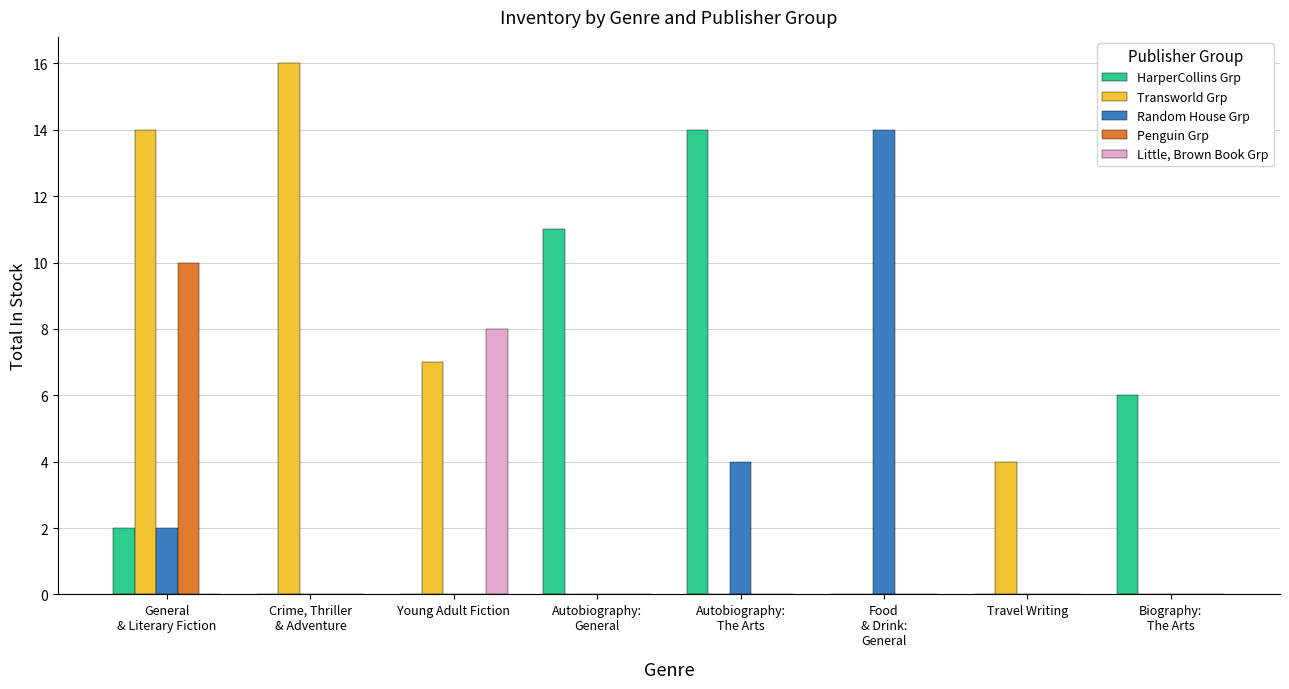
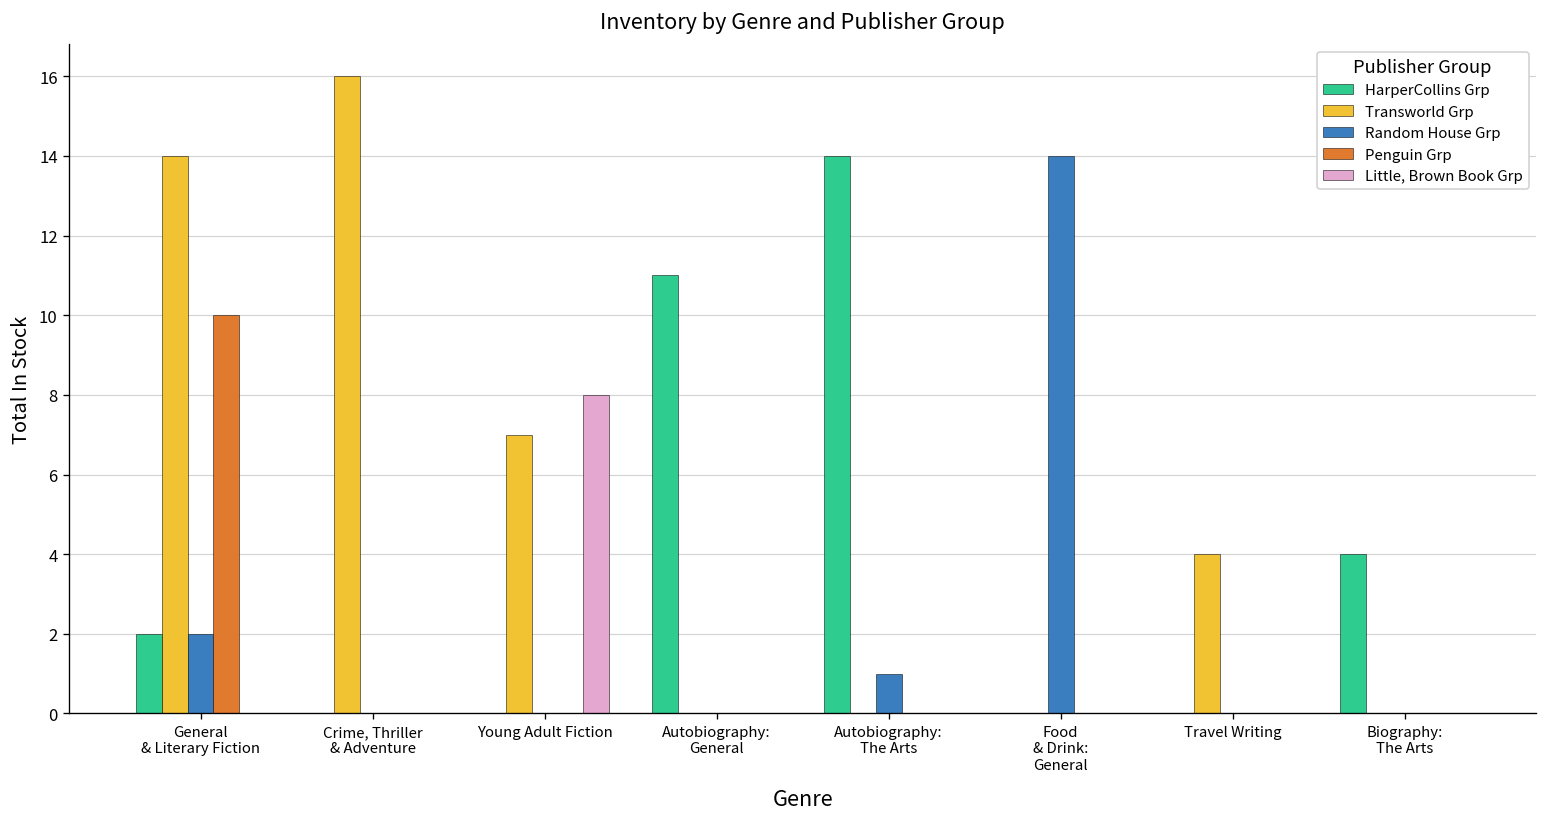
  {
    "HarperCollins Grp": {
      "General & Literary Fiction": 2,
      "Crime, Thriller & Adventure": 0,
      "Young Adult Fiction": 0,
      "Autobiography: General": 11,
      "Autobiography: The Arts": 14,
      "Food & Drink: General": 0,
      "Travel Writing": 0,
-     "Biography: The Arts": 6
+     "Biography: The Arts": 4
    },
    "Transworld Grp": {
      "General & Literary Fiction": 14,
      "Crime, Thriller & Adventure": 16,
      "Young Adult Fiction": 7,
      "Autobiography: General": 0,
      "Autobiography: The Arts": 0,
      "Food & Drink: General": 0,
      "Travel Writing": 4,
      "Biography: The Arts": 0
    },
    "Random House Grp": {
      "General & Literary Fiction": 2,
      "Crime, Thriller & Adventure": 0,
      "Young Adult Fiction": 0,
      "Autobiography: General": 0,
-     "Autobiography: The Arts": 4,
+     "Autobiography: The Arts": 1,
      "Food & Drink: General": 14,
      "Travel Writing": 0,
      "Biography: The Arts": 0
    },
    "Penguin Grp": {
      "General & Literary Fiction": 10,
      "Crime, Thriller & Adventure": 0,
      "Young Adult Fiction": 0,
      "Autobiography: General": 0,
      "Autobiography: The Arts": 0,
      "Food & Drink: General": 0,
      "Travel Writing": 0,
      "Biography: The Arts": 0
    },
    "Little, Brown Book Grp": {
      "General & Literary Fiction": 0,
      "Crime, Thriller & Adventure": 0,
      "Young Adult Fiction": 8,
      "Autobiography: General": 0,
      "Autobiography: The Arts": 0,
      "Food & Drink: General": 0,
      "Travel Writing": 0,
      "Biography: The Arts": 0
    }
  }
